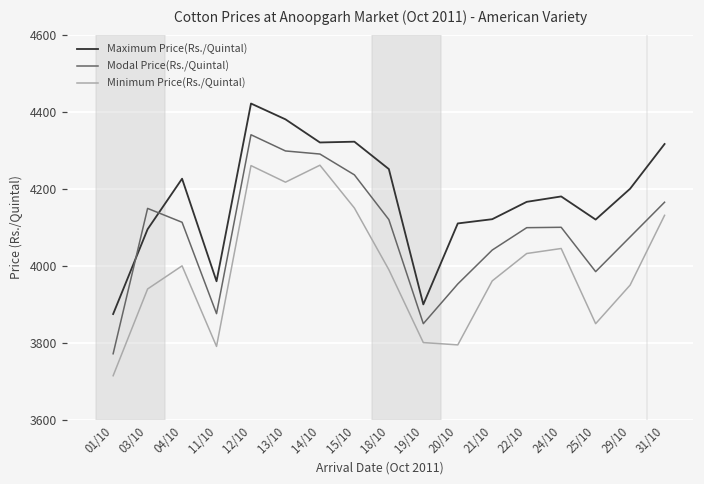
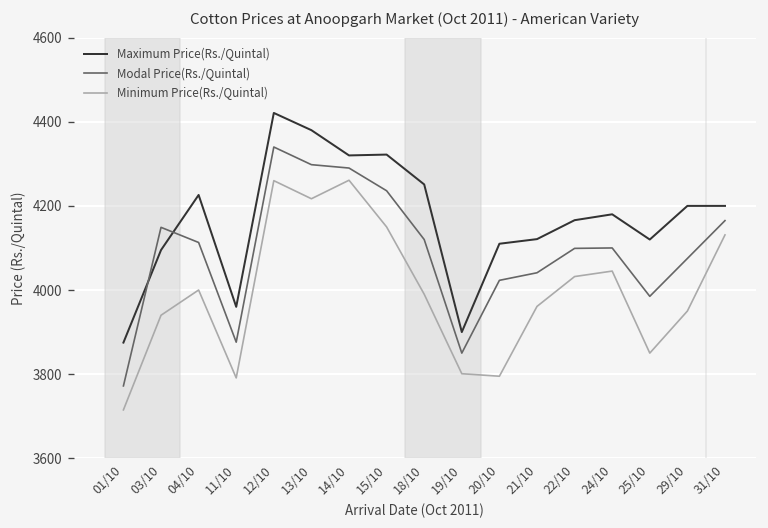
  {
    "Maximum Price(Rs./Quintal)": {
      "01/10": 3880,
      "03/10": 4100,
      "04/10": 4230,
      "11/10": 3960,
      "12/10": 4420,
      "13/10": 4380,
      "14/10": 4320,
      "15/10": 4320,
      "18/10": 4250,
      "19/10": 3900,
      "20/10": 4110,
      "21/10": 4120,
      "22/10": 4170,
      "24/10": 4180,
      "25/10": 4120,
      "29/10": 4200,
-     "31/10": 4320
+     "31/10": 4200
    },
    "Modal Price(Rs./Quintal)": {
      "01/10": 3770,
      "03/10": 4150,
      "04/10": 4110,
      "11/10": 3880,
      "12/10": 4340,
      "13/10": 4300,
      "14/10": 4290,
      "15/10": 4240,
      "18/10": 4120,
      "19/10": 3850,
-     "20/10": 3950,
+     "20/10": 4020,
      "21/10": 4040,
      "22/10": 4100,
      "24/10": 4100,
      "25/10": 3990,
      "29/10": 4080,
      "31/10": 4170
    },
    "Minimum Price(Rs./Quintal)": {
      "01/10": 3720,
      "03/10": 3940,
      "04/10": 4000,
      "11/10": 3790,
      "12/10": 4260,
      "13/10": 4220,
      "14/10": 4260,
      "15/10": 4150,
      "18/10": 3990,
      "19/10": 3800,
      "20/10": 3800,
      "21/10": 3960,
      "22/10": 4030,
      "24/10": 4050,
      "25/10": 3850,
      "29/10": 3950,
      "31/10": 4130
    }
  }
